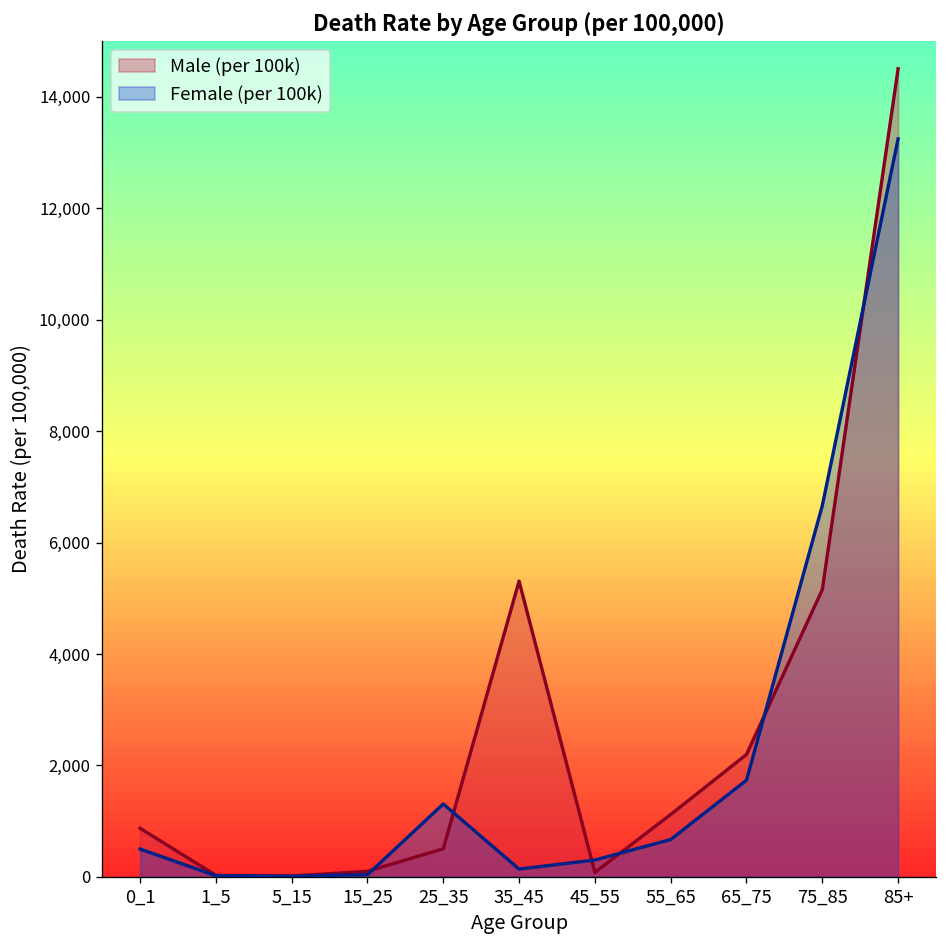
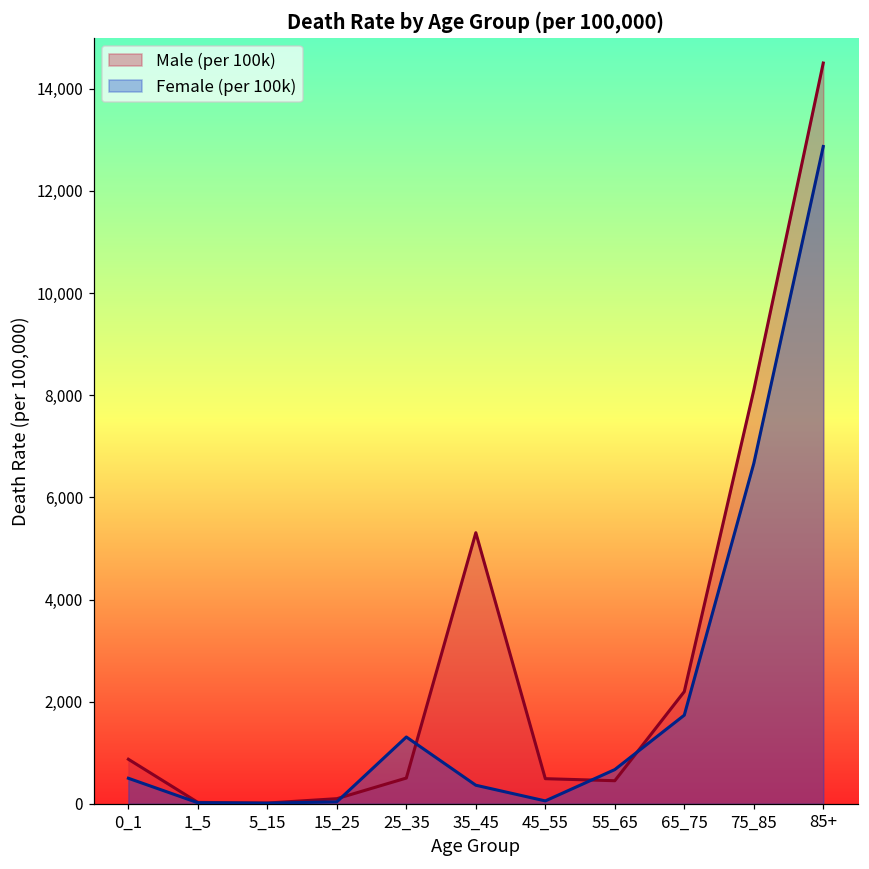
  {
    "Male (per 100k)": {
      "0_1": "900",
      "15_25": "100",
      "25_35": "500",
      "35_45": "5,300",
-     "45_55": "100",
-     "55_65": "1,100",
+     "45_55": "500",
+     "55_65": "500",
      "65_75": "2,200",
-     "75_85": "5,200",
+     "75_85": "8,100",
      "85+": "14,500"
    },
    "Female (per 100k)": {
      "0_1": "500",
      "15_25": "0",
      "25_35": "1,300",
-     "35_45": "100",
-     "45_55": "300",
+     "35_45": "400",
+     "45_55": "100",
      "55_65": "700",
      "65_75": "1,700",
      "75_85": "6,700",
-     "85+": "13,200"
+     "85+": "12,900"
    }
  }
